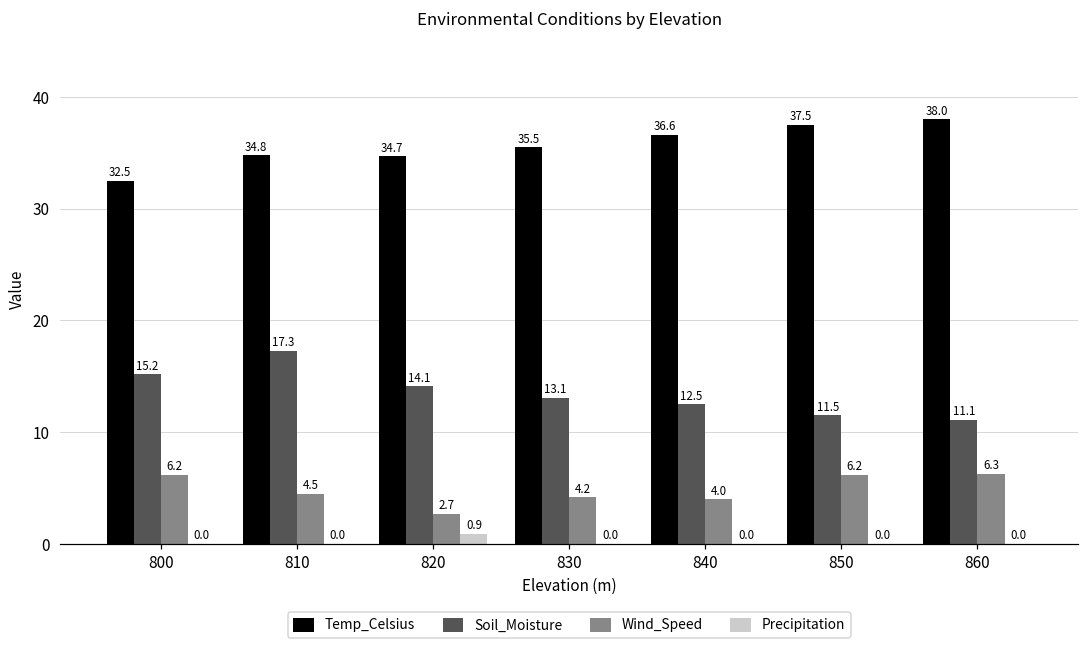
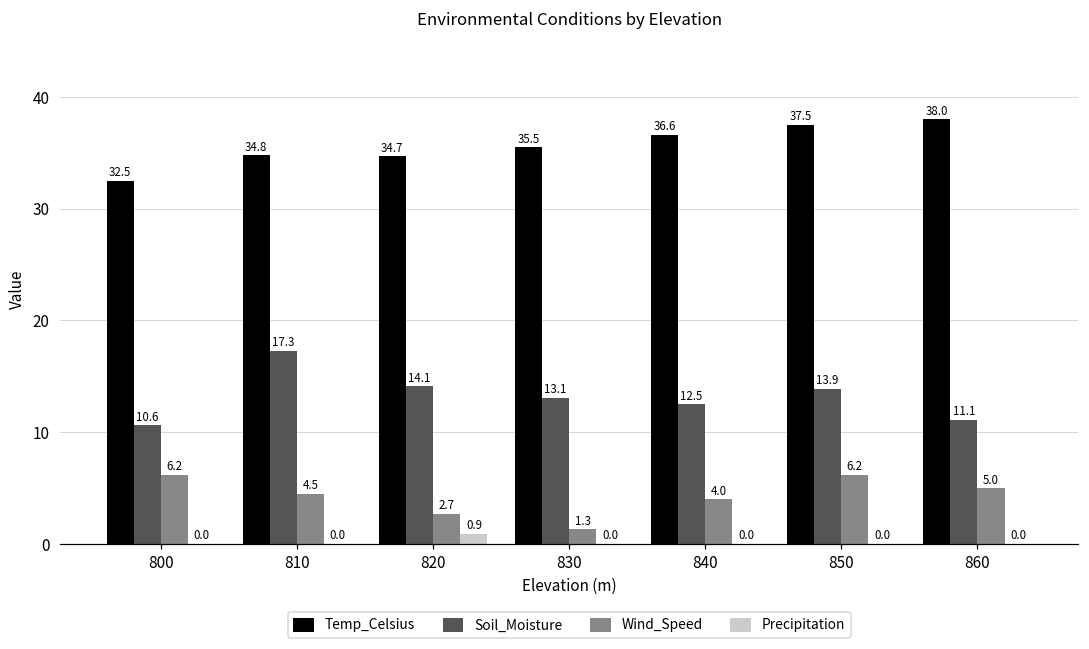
  {
    "Temp_Celsius": {
      "800": 32.5,
      "810": 34.8,
      "820": 34.7,
      "830": 35.5,
      "840": 36.6,
      "850": 37.5,
      "860": 38.0
    },
    "Soil_Moisture": {
-     "800": 15.2,
+     "800": 10.6,
      "810": 17.3,
      "820": 14.1,
      "830": 13.1,
      "840": 12.5,
-     "850": 11.5,
+     "850": 13.9,
      "860": 11.1
    },
    "Wind_Speed": {
      "800": 6.2,
      "810": 4.5,
      "820": 2.7,
-     "830": 4.2,
+     "830": 1.3,
      "840": 4.0,
      "850": 6.2,
-     "860": 6.3
+     "860": 5.0
    },
    "Precipitation": {
      "800": 0.0,
      "810": 0.0,
      "820": 0.9,
      "830": 0.0,
      "840": 0.0,
      "850": 0.0,
      "860": 0.0
    }
  }
